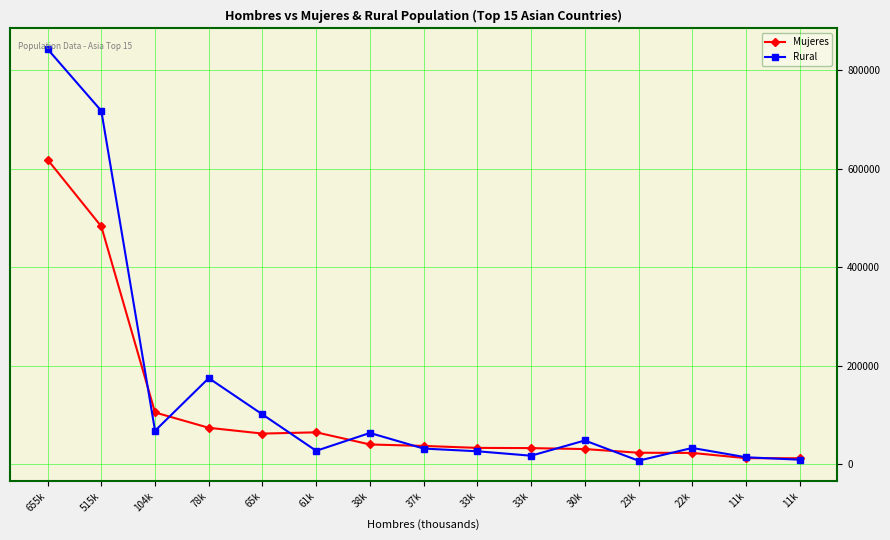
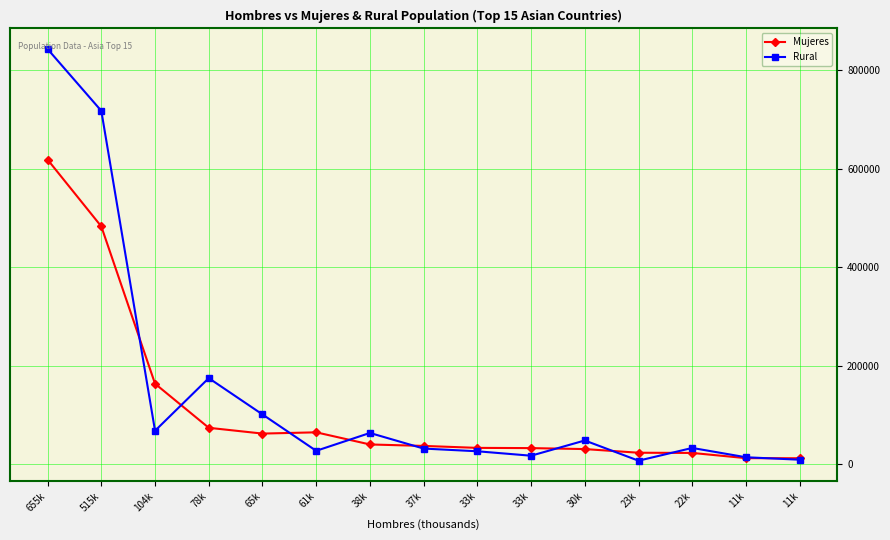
  {
    "Mujeres": {
      "655k": 620000,
      "515k": 480000,
-     "104k": 100000,
+     "104k": 160000,
      "78k": 70000,
      "65k": 60000,
      "61k": 60000,
      "38k": 40000,
      "37k": 40000,
      "30k": 30000,
      "23k": 20000,
      "22k": 20000
    },
    "Rural": {
      "515k": 720000,
      "104k": 70000,
      "78k": 170000,
      "65k": 100000,
      "61k": 30000,
      "38k": 60000,
      "37k": 30000,
      "30k": 50000,
      "23k": 10000,
      "22k": 30000
    }
  }
